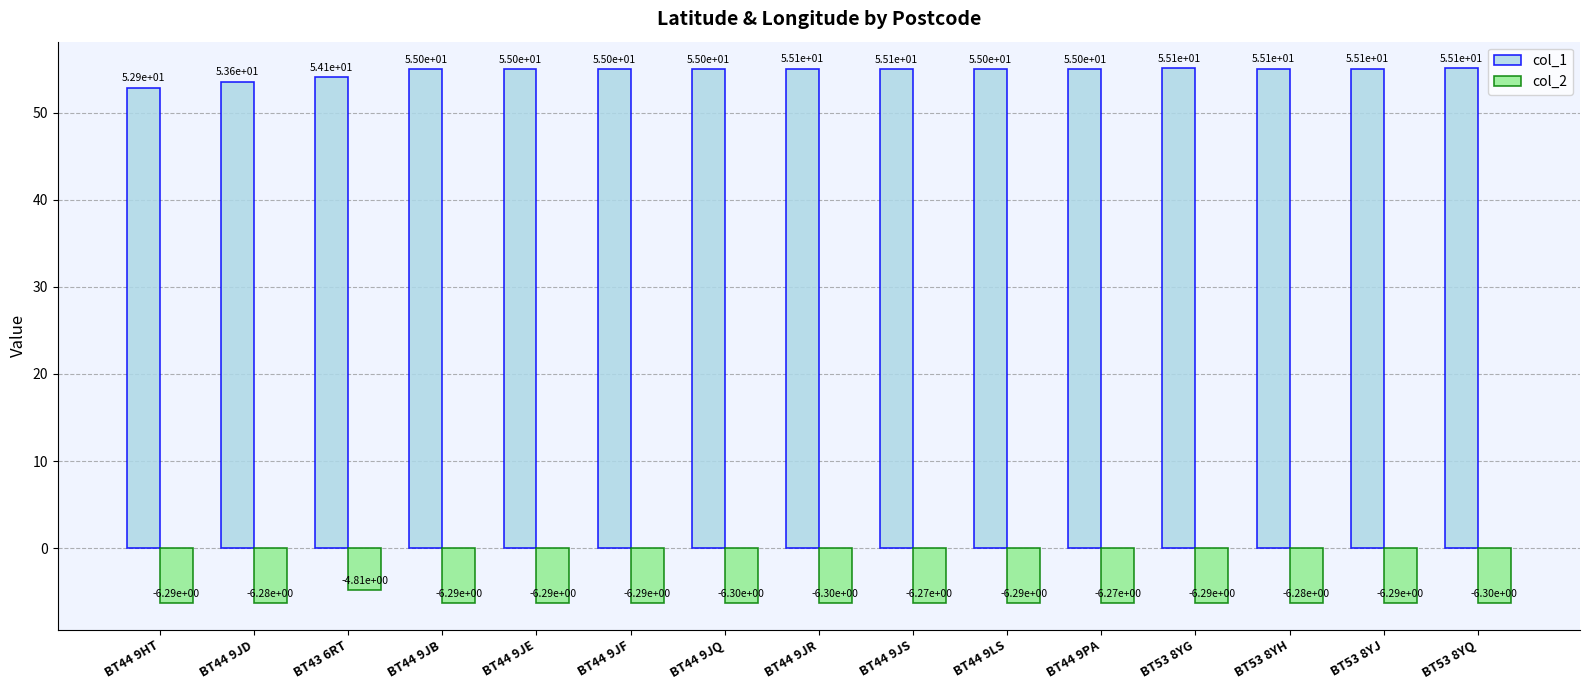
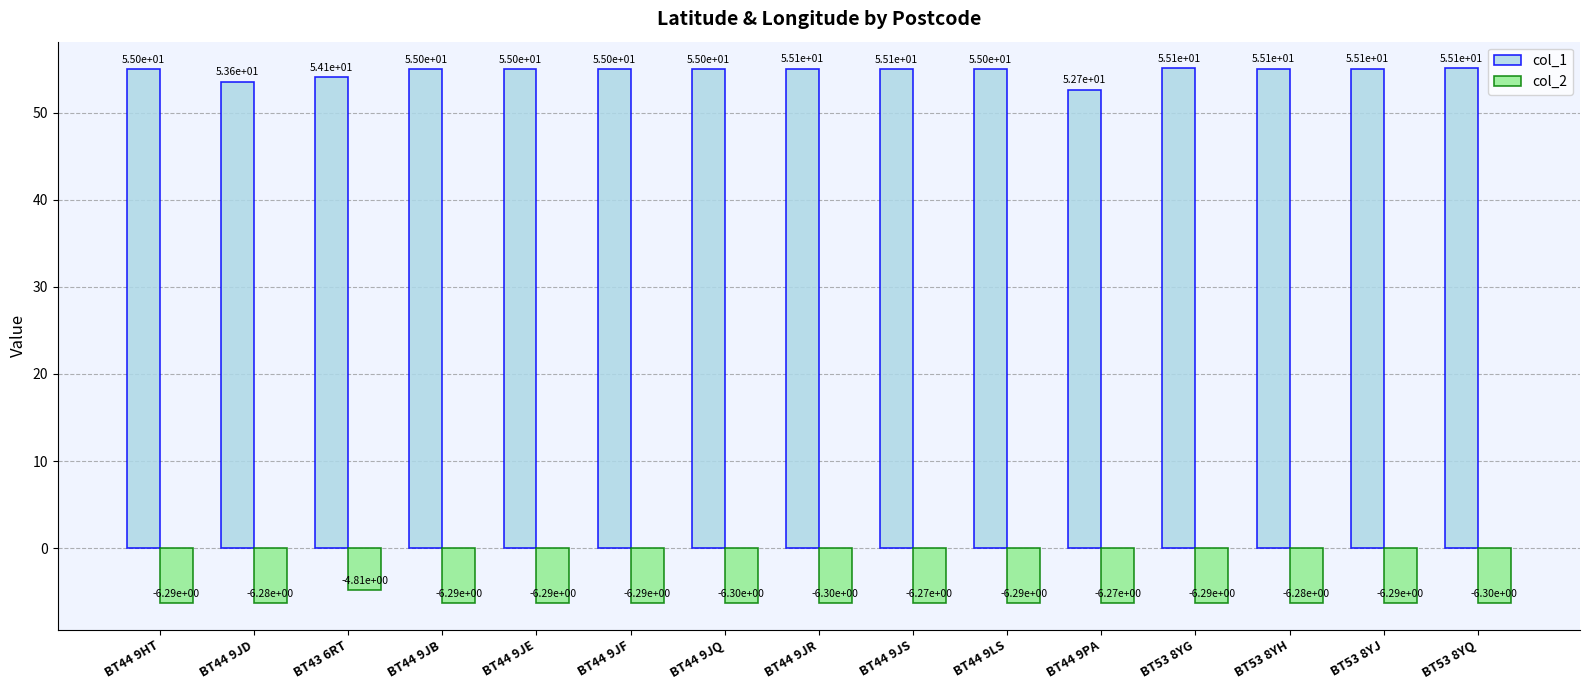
  {
    "col_1": {
-     "BT44 9HT": "5.29e+01",
+     "BT44 9HT": "5.50e+01",
      "BT44 9JD": "5.36e+01",
      "BT43 6RT": "5.41e+01",
      "BT44 9JB": "5.50e+01",
      "BT44 9JE": "5.50e+01",
      "BT44 9JF": "5.50e+01",
      "BT44 9JQ": "5.50e+01",
      "BT44 9JR": "5.51e+01",
      "BT44 9JS": "5.51e+01",
      "BT44 9LS": "5.50e+01",
-     "BT44 9PA": "5.50e+01",
+     "BT44 9PA": "5.27e+01",
      "BT53 8YG": "5.51e+01",
      "BT53 8YH": "5.51e+01",
      "BT53 8YJ": "5.51e+01",
      "BT53 8YQ": "5.51e+01"
    },
    "col_2": {
      "BT44 9HT": "-6.29e+00",
      "BT44 9JD": "-6.28e+00",
      "BT43 6RT": "-4.81e+00",
      "BT44 9JB": "-6.29e+00",
      "BT44 9JE": "-6.29e+00",
      "BT44 9JF": "-6.29e+00",
      "BT44 9JQ": "-6.30e+00",
      "BT44 9JR": "-6.30e+00",
      "BT44 9JS": "-6.27e+00",
      "BT44 9LS": "-6.29e+00",
      "BT44 9PA": "-6.27e+00",
      "BT53 8YG": "-6.29e+00",
      "BT53 8YH": "-6.28e+00",
      "BT53 8YJ": "-6.29e+00",
      "BT53 8YQ": "-6.30e+00"
    }
  }
